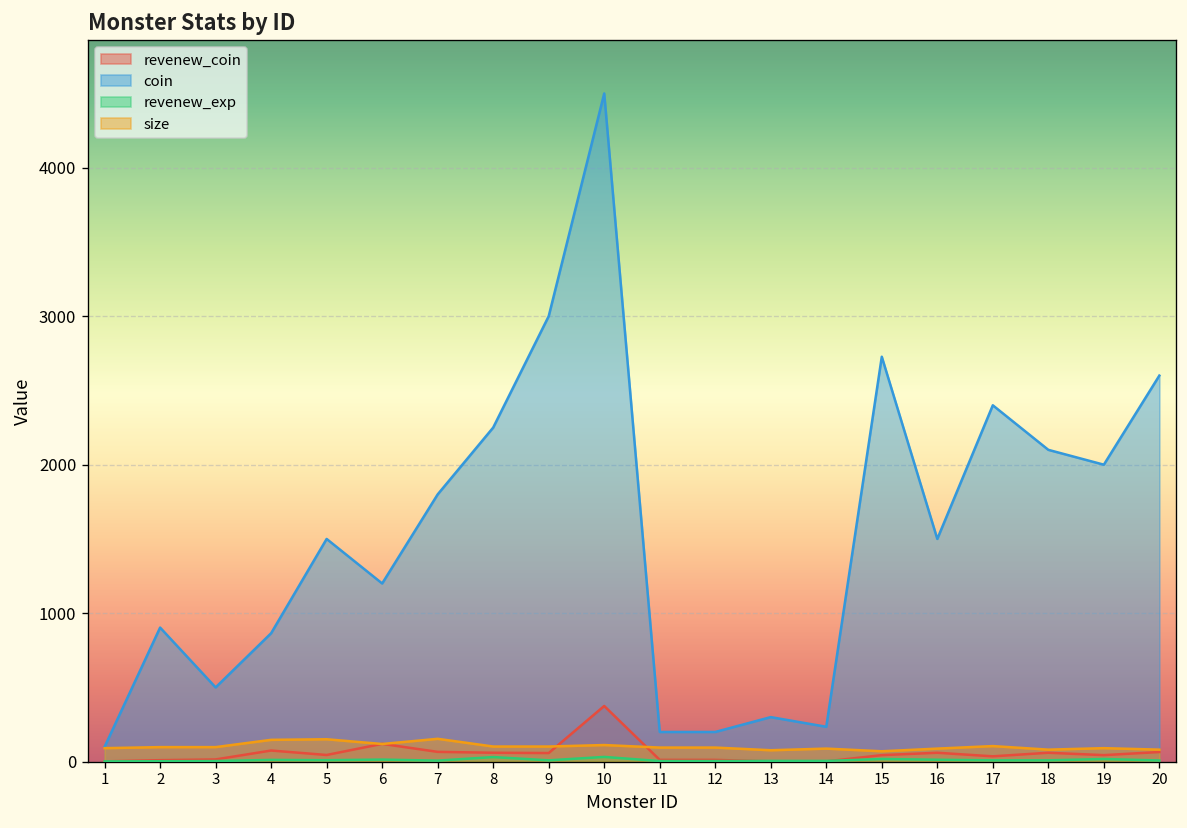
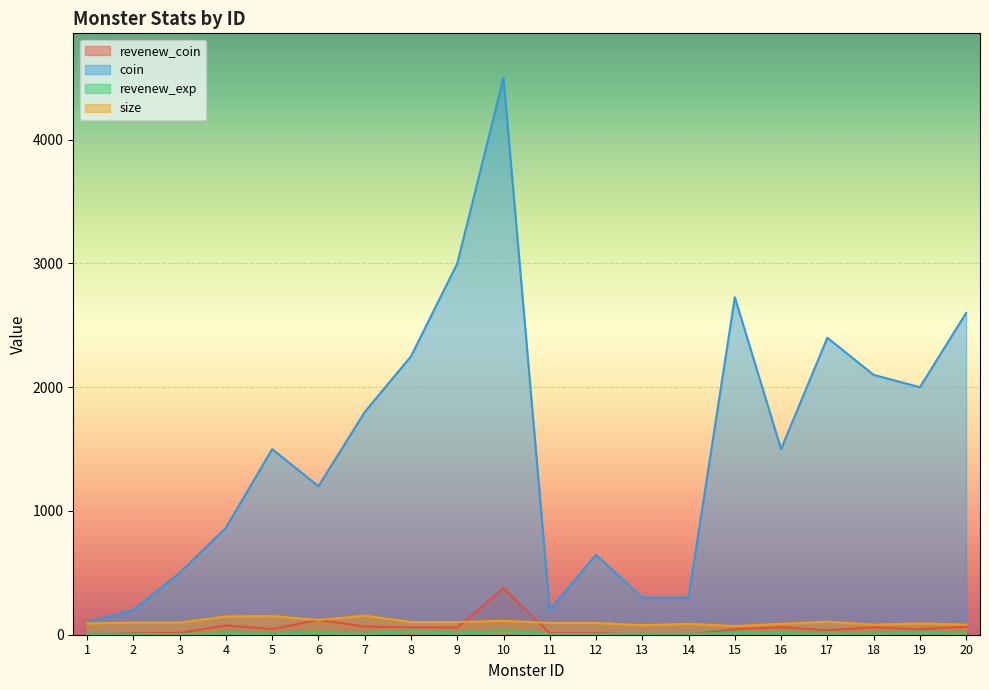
  {
    "revenew_coin": {
      "4": 80,
      "5": 50,
      "7": 70,
      "8": 60,
      "9": 60,
      "10": 380,
      "15": 40,
      "16": 60,
      "17": 40,
      "18": 60,
      "19": 40
    },
    "coin": {
-     "2": 900,
+     "2": 200,
      "3": 500,
      "4": 870,
      "5": 1500,
      "6": 1200,
      "7": 1800,
      "8": 2250,
      "9": 3000,
      "10": 4500,
      "11": 200,
-     "12": 200,
+     "12": 650,
      "13": 300,
-     "14": 240,
+     "14": 300,
      "15": 2730,
      "16": 1500,
      "17": 2400,
      "18": 2100,
      "19": 2000,
      "20": 2600
    },
    "revenew_exp": {
      "4": 10,
      "5": 10,
      "6": 10,
      "7": 10,
      "8": 30,
      "9": 10,
      "10": 30,
      "15": 20,
      "16": 10,
      "17": 10,
      "18": 10,
      "19": 20,
      "20": 10
    },
    "size": {
      "2": 100,
      "3": 100,
      "4": 150,
      "5": 150,
      "7": 150,
      "8": 100,
      "9": 100,
      "10": 110,
      "11": 100,
      "12": 100,
      "13": 80,
      "14": 90,
      "15": 70,
      "16": 90,
      "17": 110,
      "18": 80,
      "19": 90
    }
  }
